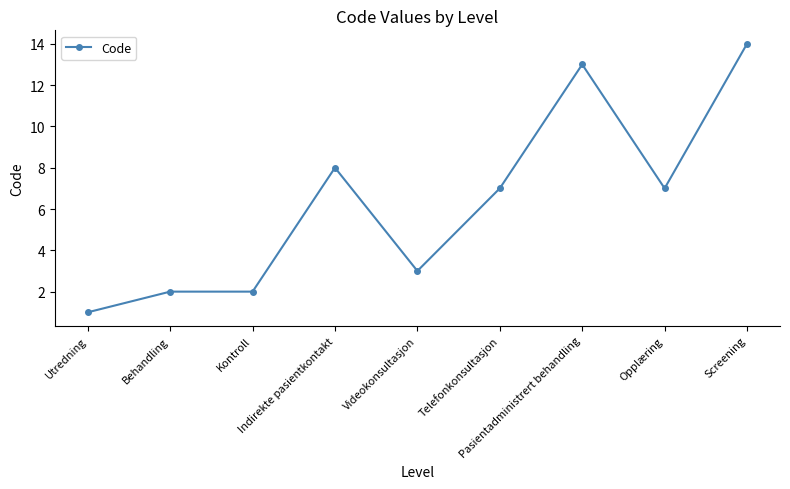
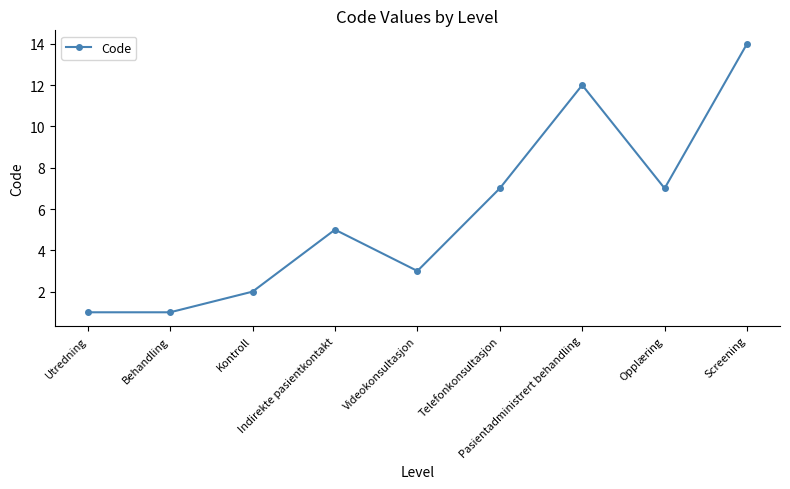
  {
    "Utredning": 1,
-   "Behandling": 2,
+   "Behandling": 1,
    "Kontroll": 2,
-   "Indirekte pasientkontakt": 8,
+   "Indirekte pasientkontakt": 5,
    "Videokonsultasjon": 3,
    "Telefonkonsultasjon": 7,
-   "Pasientadministrert behandling": 13,
+   "Pasientadministrert behandling": 12,
    "Opplæring": 7,
    "Screening": 14
  }
